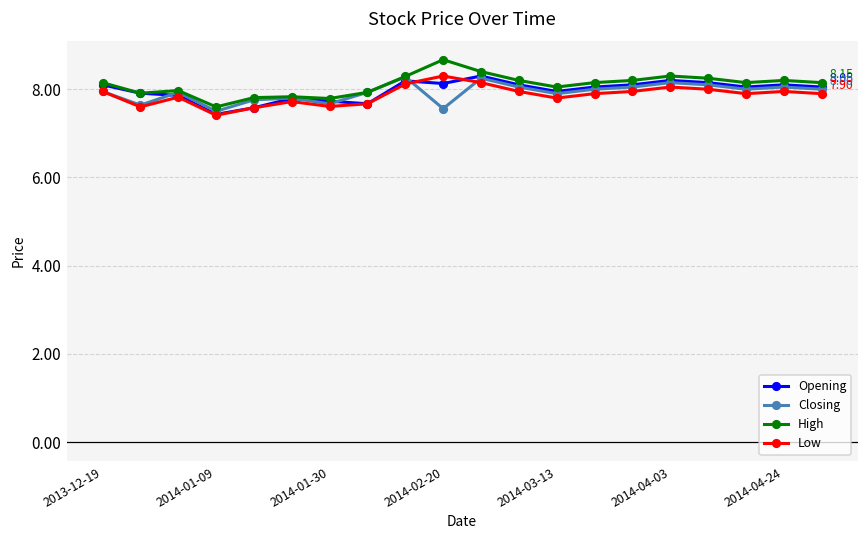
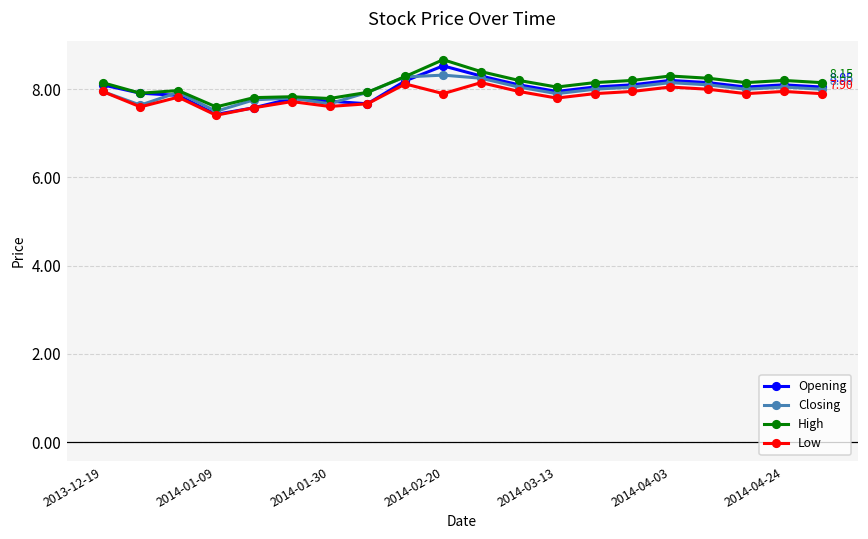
  {
    "Opening": {
-     "2014-02-20": 8.1
+     "2014-02-20": 8.5
    },
    "Closing": {
      "2014-01-09": 7.5,
-     "2014-02-20": 7.6
+     "2014-02-20": 8.3
    },
    "High": {
      "2014-01-09": 7.6,
      "2014-02-20": 8.7,
      "2014-03-13": 8.1,
      "2014-04-03": 8.3,
      "2014-04-24": 8.2
    },
    "Low": {
-     "2014-02-20": 8.3,
+     "2014-02-20": 7.9,
      "2014-03-13": 7.8,
      "2014-04-03": 8.1,
      "2014-04-24": 8.0
    }
  }
